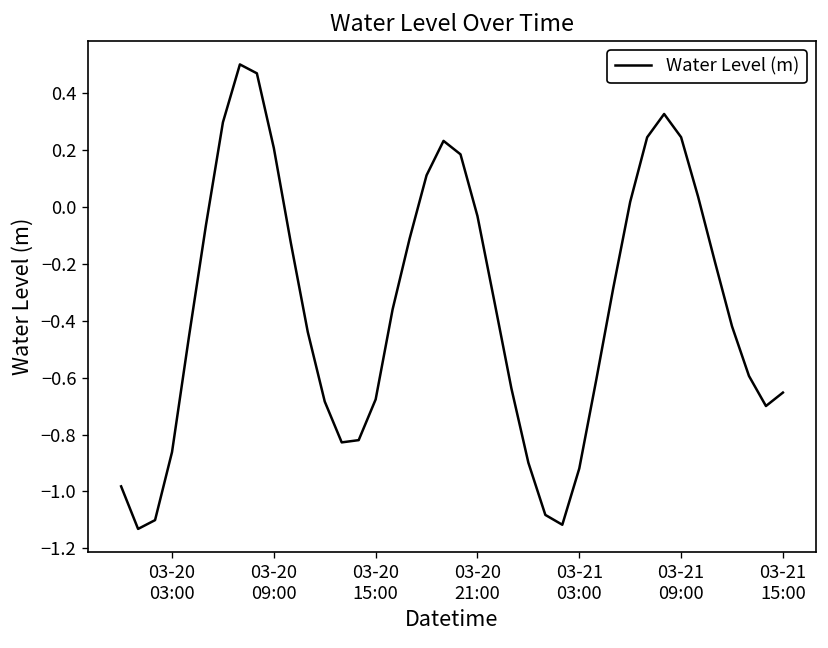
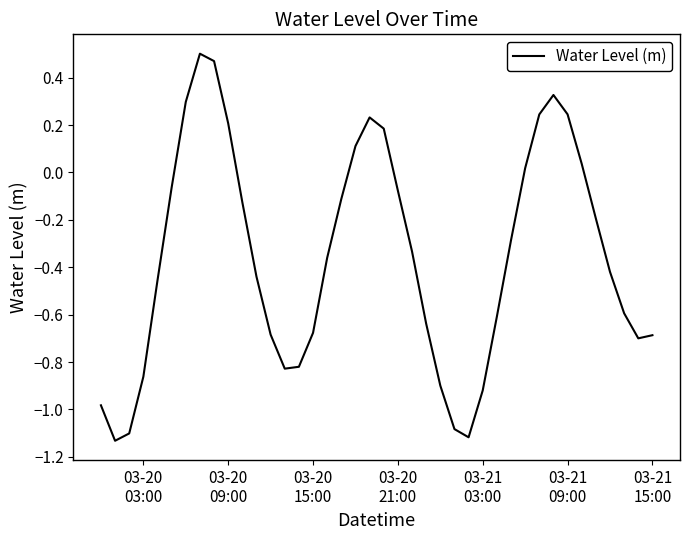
  {
    "03-20 03:00": -0.86,
    "03-20 09:00": 0.21,
    "03-20 15:00": -0.68,
-   "03-20 21:00": -0.03,
+   "03-20 21:00": -0.08,
    "03-21 03:00": -0.92,
    "03-21 09:00": 0.25,
-   "03-21 15:00": -0.65
+   "03-21 15:00": -0.69
  }
